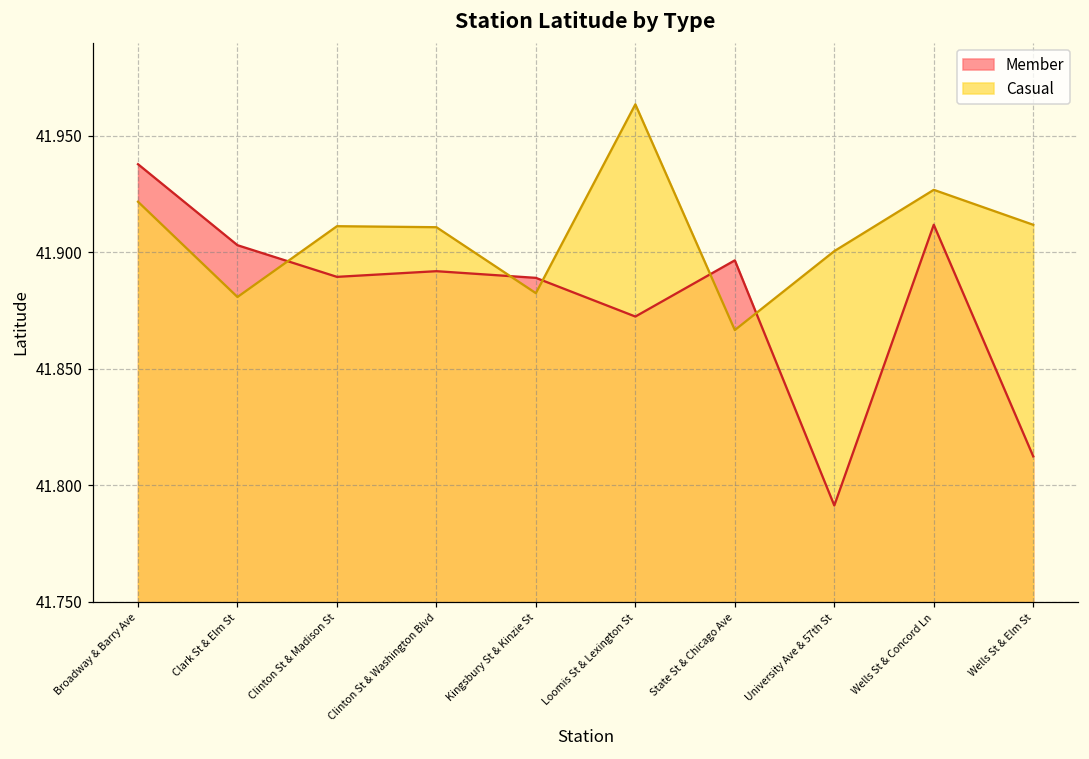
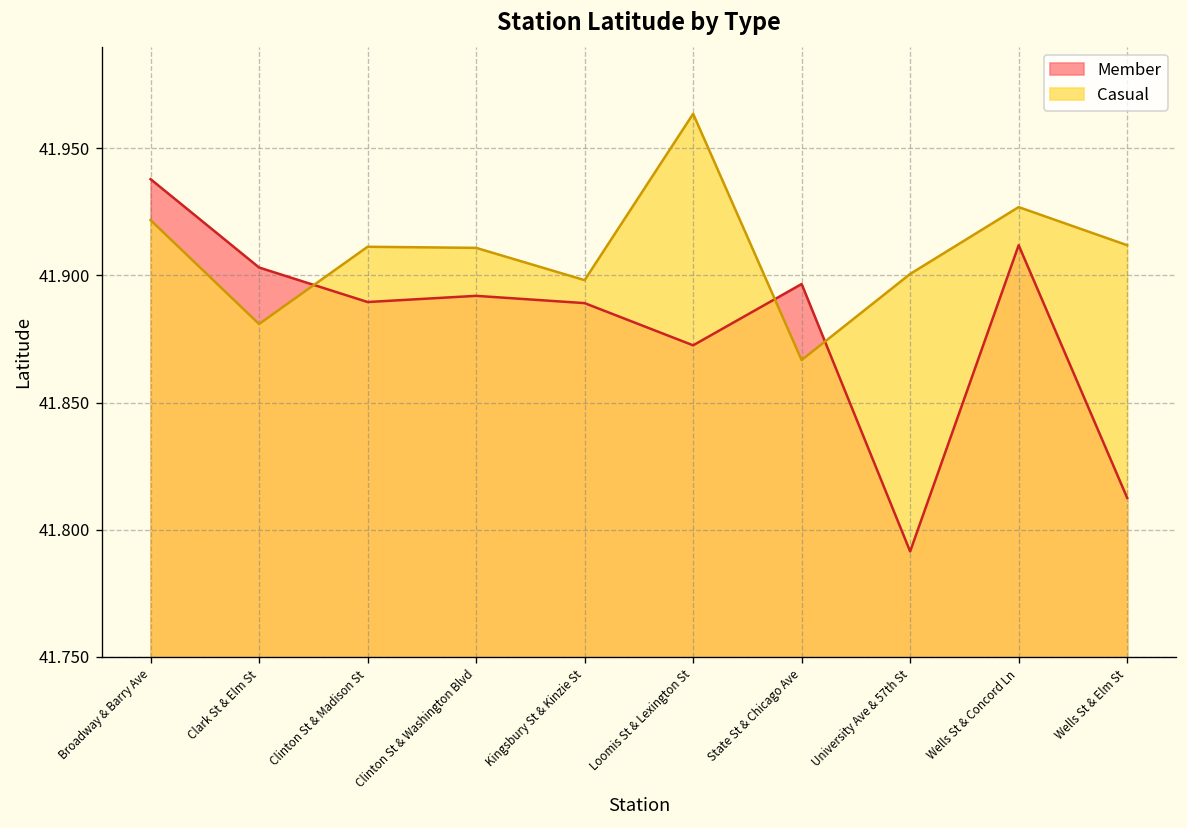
  {
    "Member": {
      "Broadway & Barry Ave": 41.938,
      "Clark St & Elm St": 41.903,
      "Clinton St & Madison St": 41.890,
      "Clinton St & Washington Blvd": 41.892,
      "Kingsbury St & Kinzie St": 41.889,
      "Loomis St & Lexington St": 41.872,
      "State St & Chicago Ave": 41.897,
      "University Ave & 57th St": 41.791,
      "Wells St & Concord Ln": 41.912,
      "Wells St & Elm St": 41.812
    },
    "Casual": {
      "Broadway & Barry Ave": 41.922,
      "Clark St & Elm St": 41.881,
      "Clinton St & Madison St": 41.911,
      "Clinton St & Washington Blvd": 41.911,
-     "Kingsbury St & Kinzie St": 41.883,
+     "Kingsbury St & Kinzie St": 41.898,
      "Loomis St & Lexington St": 41.964,
      "State St & Chicago Ave": 41.867,
      "University Ave & 57th St": 41.901,
      "Wells St & Concord Ln": 41.927,
      "Wells St & Elm St": 41.912
    }
  }
